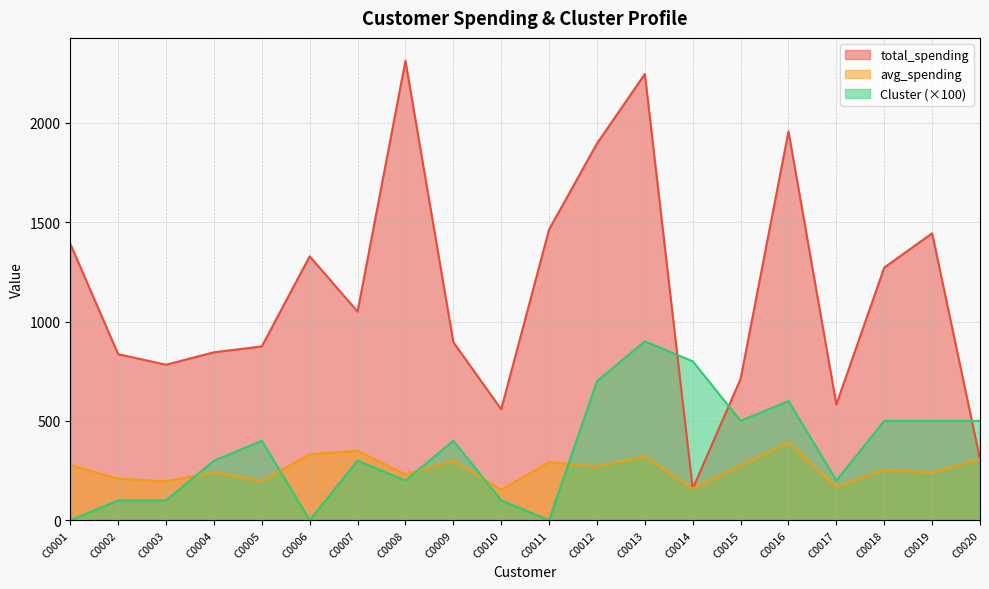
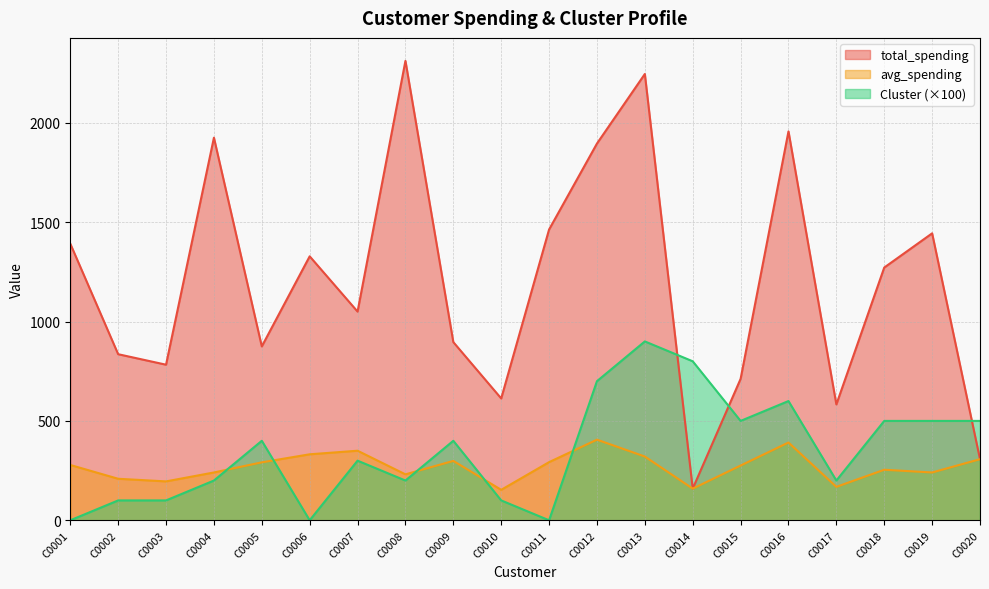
  {
    "total_spending": {
      "C0001": 1390,
      "C0002": 840,
      "C0003": 780,
-     "C0004": 850,
+     "C0004": 1930,
      "C0005": 870,
      "C0006": 1330,
      "C0007": 1050,
      "C0008": 2310,
      "C0009": 900,
-     "C0010": 560,
+     "C0010": 610,
      "C0011": 1460,
      "C0012": 1900,
      "C0013": 2250,
      "C0015": 710,
      "C0016": 1960,
      "C0017": 580,
      "C0018": 1270,
      "C0019": 1440
    },
    "avg_spending": {
      "C0001": 280,
      "C0002": 210,
      "C0003": 200,
      "C0004": 240,
-     "C0005": 200,
+     "C0005": 290,
      "C0006": 330,
      "C0007": 350,
      "C0008": 230,
      "C0009": 300,
      "C0010": 150,
      "C0011": 290,
-     "C0012": 270,
+     "C0012": 410,
      "C0013": 320,
      "C0015": 280,
      "C0016": 390,
      "C0017": 170,
      "C0018": 250,
      "C0019": 240
    },
    "Cluster (×100)": {
      "C0001": 0,
      "C0002": 100,
      "C0003": 100,
-     "C0004": 300,
+     "C0004": 200,
      "C0005": 400,
      "C0006": 0,
      "C0007": 300,
      "C0008": 200,
      "C0009": 400,
      "C0010": 100,
      "C0011": 0,
      "C0012": 700,
      "C0013": 900,
      "C0014": 800,
      "C0015": 500,
      "C0016": 600,
      "C0017": 200,
      "C0018": 500,
      "C0019": 500,
      "C0020": 500
    }
  }
